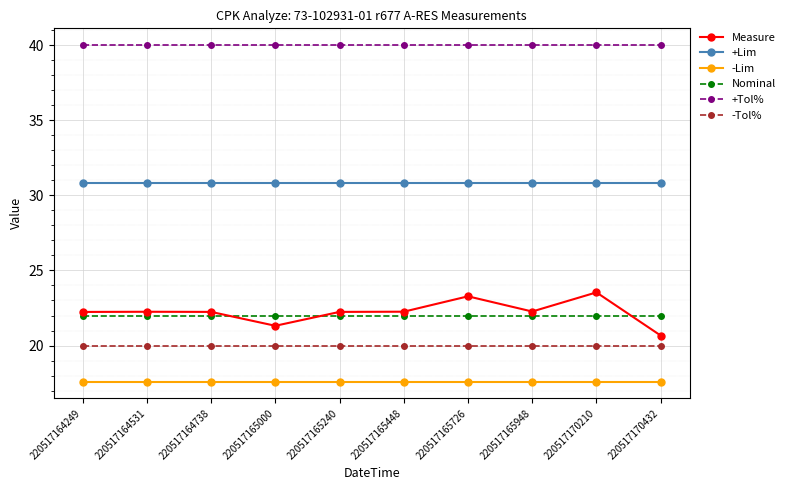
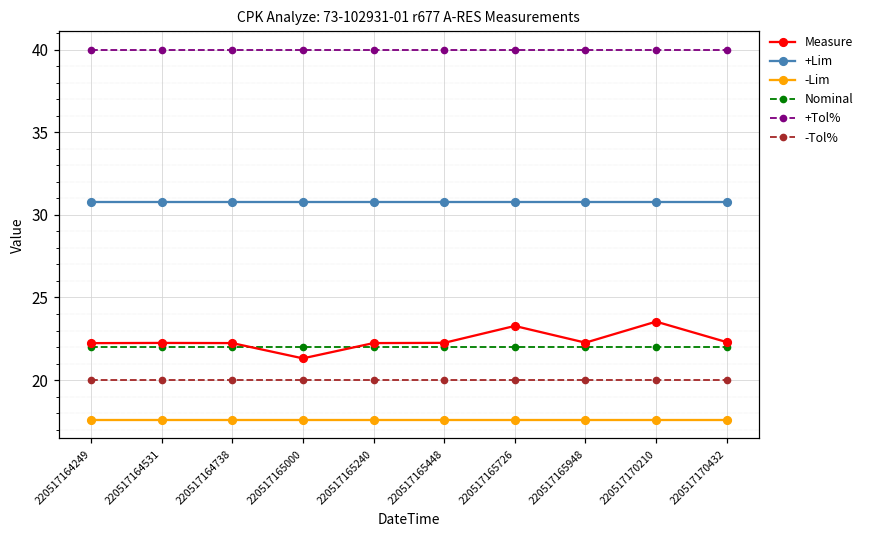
  {
    "Measure": {
      "220517164249": 22.2,
      "220517164531": 22.3,
      "220517164738": 22.2,
      "220517165000": 21.3,
      "220517165240": 22.2,
      "220517165448": 22.3,
      "220517165726": 23.3,
      "220517165948": 22.3,
      "220517170210": 23.5,
-     "220517170432": 20.7
+     "220517170432": 22.3
    },
    "+Lim": {
      "220517164249": 30.8,
      "220517164531": 30.8,
      "220517164738": 30.8,
      "220517165000": 30.8,
      "220517165240": 30.8,
      "220517165448": 30.8,
      "220517165726": 30.8,
      "220517165948": 30.8,
      "220517170210": 30.8,
      "220517170432": 30.8
    },
    "-Lim": {
      "220517164249": 17.6,
      "220517164531": 17.6,
      "220517164738": 17.6,
      "220517165000": 17.6,
      "220517165240": 17.6,
      "220517165448": 17.6,
      "220517165726": 17.6,
      "220517165948": 17.6,
      "220517170210": 17.6,
      "220517170432": 17.6
    },
    "Nominal": {
      "220517164249": 22.0,
      "220517164531": 22.0,
      "220517164738": 22.0,
      "220517165000": 22.0,
      "220517165240": 22.0,
      "220517165448": 22.0,
      "220517165726": 22.0,
      "220517165948": 22.0,
      "220517170210": 22.0,
      "220517170432": 22.0
    },
    "+Tol%": {
      "220517164249": 40.0,
      "220517164531": 40.0,
      "220517164738": 40.0,
      "220517165000": 40.0,
      "220517165240": 40.0,
      "220517165448": 40.0,
      "220517165726": 40.0,
      "220517165948": 40.0,
      "220517170210": 40.0,
      "220517170432": 40.0
    },
    "-Tol%": {
      "220517164249": 20.0,
      "220517164531": 20.0,
      "220517164738": 20.0,
      "220517165000": 20.0,
      "220517165240": 20.0,
      "220517165448": 20.0,
      "220517165726": 20.0,
      "220517165948": 20.0,
      "220517170210": 20.0,
      "220517170432": 20.0
    }
  }
